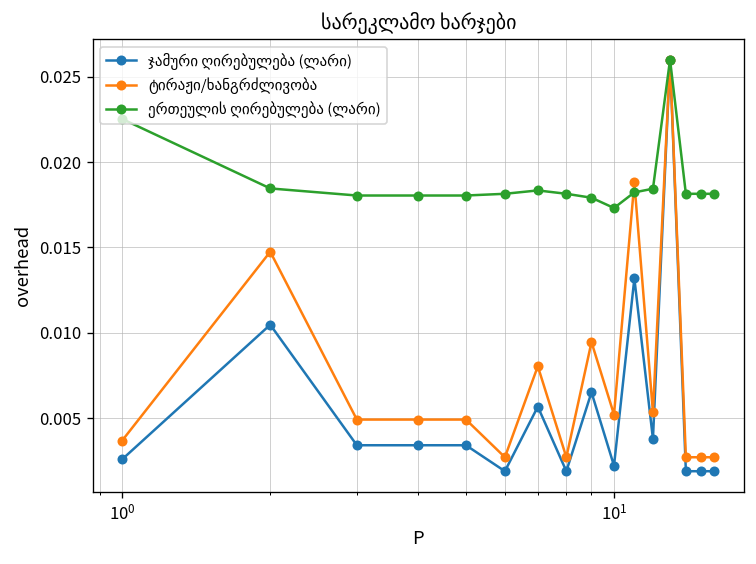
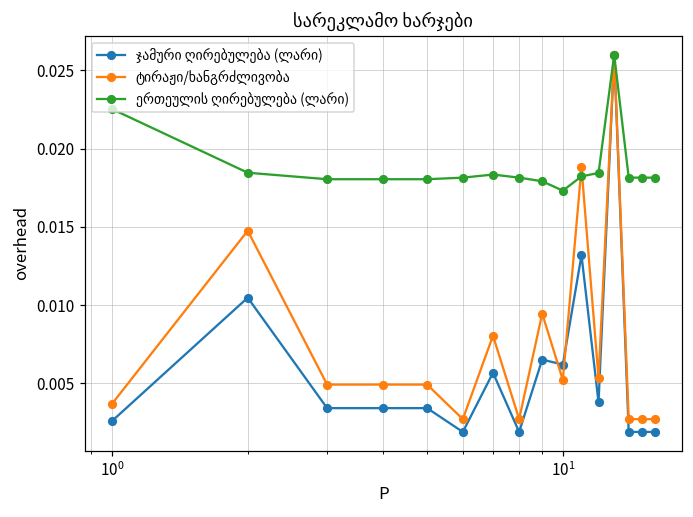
  {
    "ჯამური ღირებულება (ლარი)": {
      "10^0": 0.0026,
-     "10^1": 0.0022
+     "10^1": 0.0062
    },
    "ტირაჟი/ხანგრძლივობა": {
      "10^0": 0.0037,
      "10^1": 0.0052
    },
    "ერთეულის ღირებულება (ლარი)": {
      "10^1": 0.0173
    }
  }
